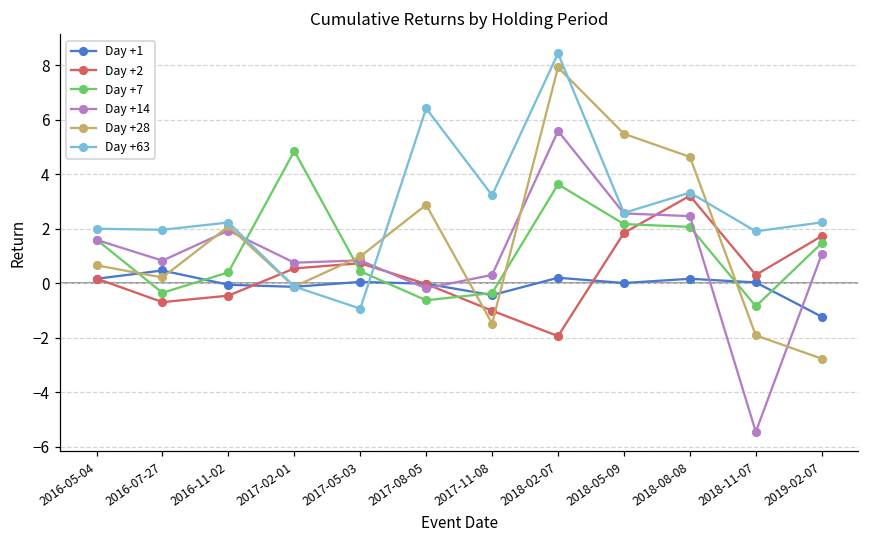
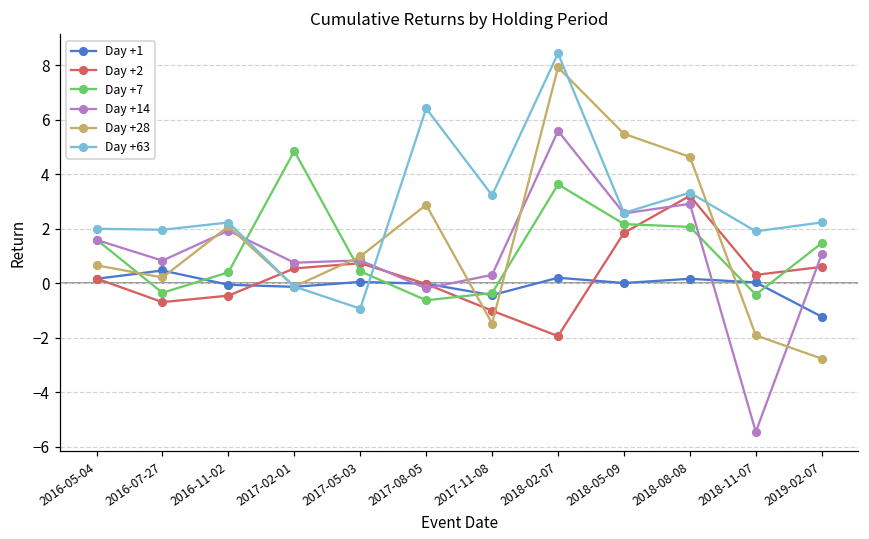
  {
    "Day +1": {
      "2016-07-27": 0.5,
      "2016-11-02": 0.0,
      "2017-05-03": 0.1,
      "2018-02-07": 0.2,
      "2018-05-09": 0.0,
      "2018-08-08": 0.2,
      "2018-11-07": 0.0,
      "2019-02-07": -1.2
    },
    "Day +2": {
      "2016-07-27": -0.7,
      "2016-11-02": -0.4,
      "2017-02-01": 0.6,
      "2017-05-03": 0.7,
      "2017-11-08": -1.0,
      "2018-02-07": -1.9,
      "2018-05-09": 1.9,
      "2018-08-08": 3.2,
      "2018-11-07": 0.3,
-     "2019-02-07": 1.7
+     "2019-02-07": 0.6
    },
    "Day +7": {
      "2016-07-27": -0.3,
      "2016-11-02": 0.4,
      "2017-02-01": 4.9,
      "2017-05-03": 0.4,
      "2017-08-05": -0.6,
      "2018-02-07": 3.6,
      "2018-05-09": 2.2,
      "2018-08-08": 2.1,
-     "2018-11-07": -0.8,
+     "2018-11-07": -0.4,
      "2019-02-07": 1.5
    },
    "Day +14": {
      "2016-07-27": 0.8,
      "2016-11-02": 1.9,
      "2017-02-01": 0.8,
      "2017-05-03": 0.8,
      "2017-08-05": -0.2,
      "2017-11-08": 0.3,
      "2018-02-07": 5.6,
-     "2018-08-08": 2.5,
+     "2018-08-08": 2.9,
      "2018-11-07": -5.4,
      "2019-02-07": 1.1
    },
    "Day +28": {
      "2016-05-04": 0.7,
      "2016-07-27": 0.2,
      "2016-11-02": 2.1,
      "2017-05-03": 1.0,
      "2017-08-05": 2.9,
      "2017-11-08": -1.5,
      "2018-02-07": 7.9,
      "2018-05-09": 5.5,
      "2018-08-08": 4.6,
      "2018-11-07": -1.9,
      "2019-02-07": -2.8
    },
    "Day +63": {
      "2016-05-04": 2.0,
      "2016-07-27": 2.0,
      "2016-11-02": 2.2,
      "2017-05-03": -0.9,
      "2017-08-05": 6.4,
      "2017-11-08": 3.2,
      "2018-02-07": 8.4,
      "2018-08-08": 3.3,
      "2018-11-07": 1.9,
      "2019-02-07": 2.2
    }
  }
